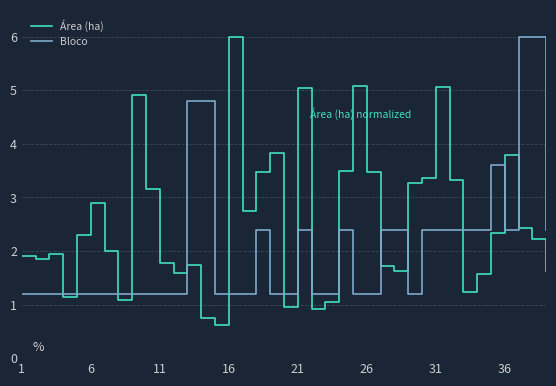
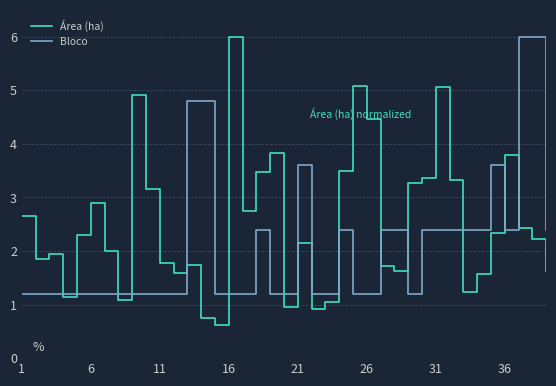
  {
    "Área (ha)": {
-     "1": 1.9,
+     "1": 2.7,
      "6": 2.9,
      "11": 1.8,
      "16": 6.0,
-     "21": 5.0,
-     "26": 3.5,
+     "21": 2.1,
+     "26": 4.5,
      "31": 5.1,
      "36": 3.8
    },
    "Bloco": {
      "1": 1.2,
      "6": 1.2,
      "11": 1.2,
      "16": 1.2,
-     "21": 2.4,
+     "21": 3.6,
      "26": 1.2,
      "31": 2.4,
      "36": 2.4
    }
  }
